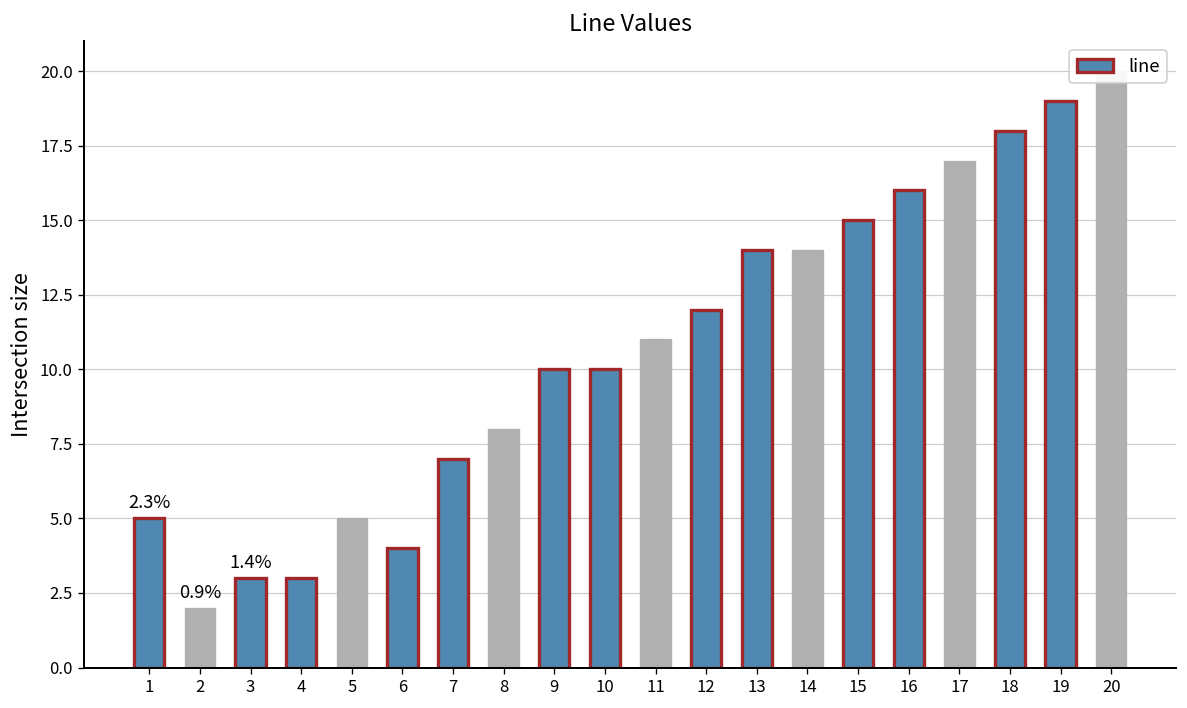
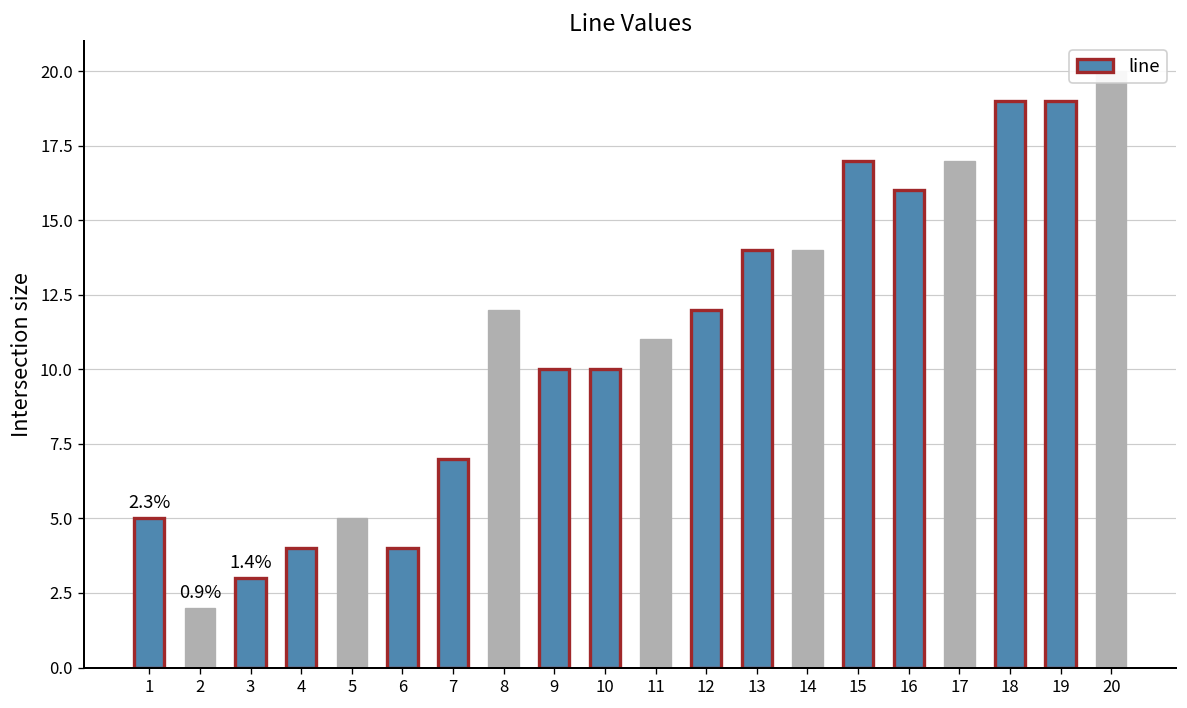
  {
-   "4": 3,
+   "4": 4,
    "5": 5,
    "6": 4,
    "7": 7,
-   "8": 8,
+   "8": 12,
    "9": 10,
    "10": 10,
    "11": 11,
    "12": 12,
    "13": 14,
    "14": 14,
-   "15": 15,
+   "15": 17,
    "16": 16,
    "17": 17,
-   "18": 18,
+   "18": 19,
    "19": 19
  }
